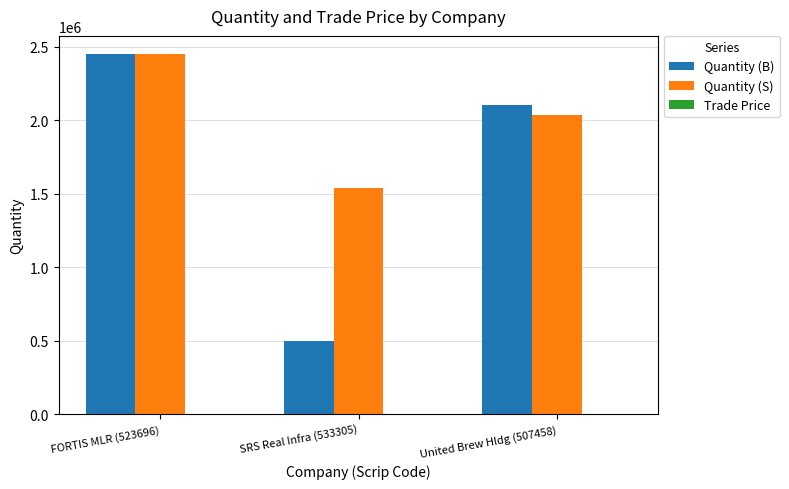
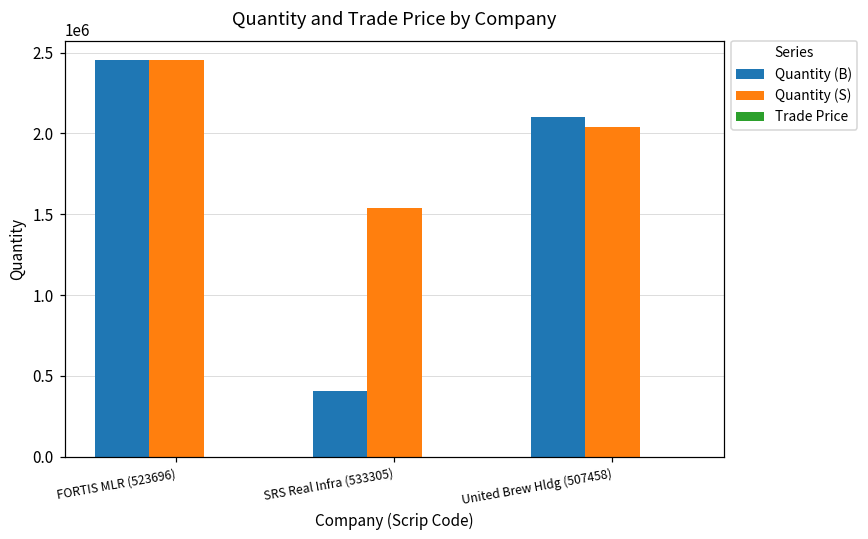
  {
    "Quantity (B)": {
      "FORTIS MLR (523696)": 2450000,
-     "SRS Real Infra (533305)": 500000,
+     "SRS Real Infra (533305)": 410000,
      "United Brew Hldg (507458)": 2100000
    },
    "Quantity (S)": {
      "FORTIS MLR (523696)": 2450000,
      "SRS Real Infra (533305)": 1540000,
      "United Brew Hldg (507458)": 2040000
    }
  }
